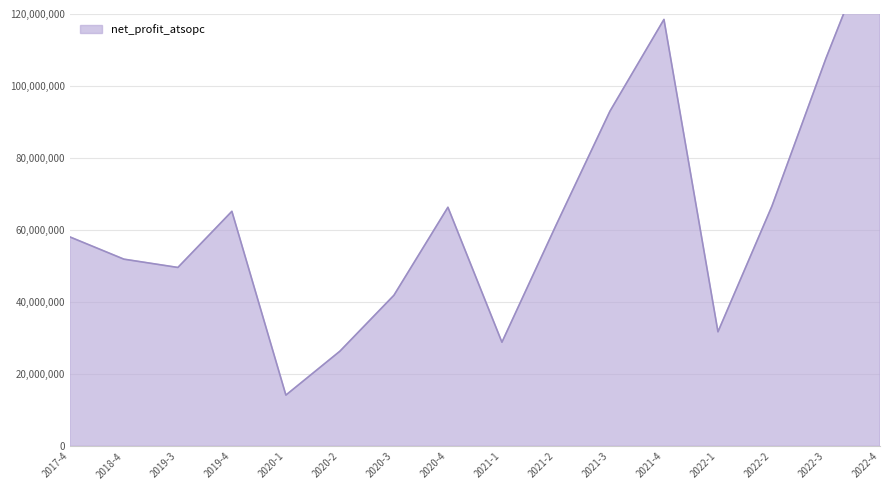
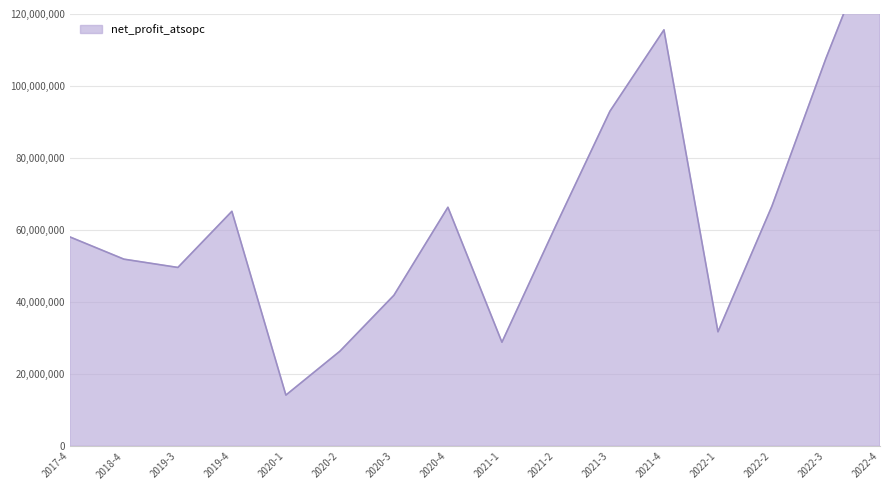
  {
    "2017-4": "58,000,000",
    "2018-4": "52,000,000",
    "2019-3": "50,000,000",
    "2019-4": "65,000,000",
    "2020-1": "14,000,000",
    "2020-2": "26,000,000",
    "2020-3": "42,000,000",
    "2020-4": "66,000,000",
    "2021-1": "29,000,000",
    "2021-2": "61,000,000",
    "2021-3": "93,000,000",
-   "2021-4": "118,000,000",
+   "2021-4": "116,000,000",
    "2022-1": "32,000,000",
    "2022-2": "67,000,000",
    "2022-3": "108,000,000"
  }
